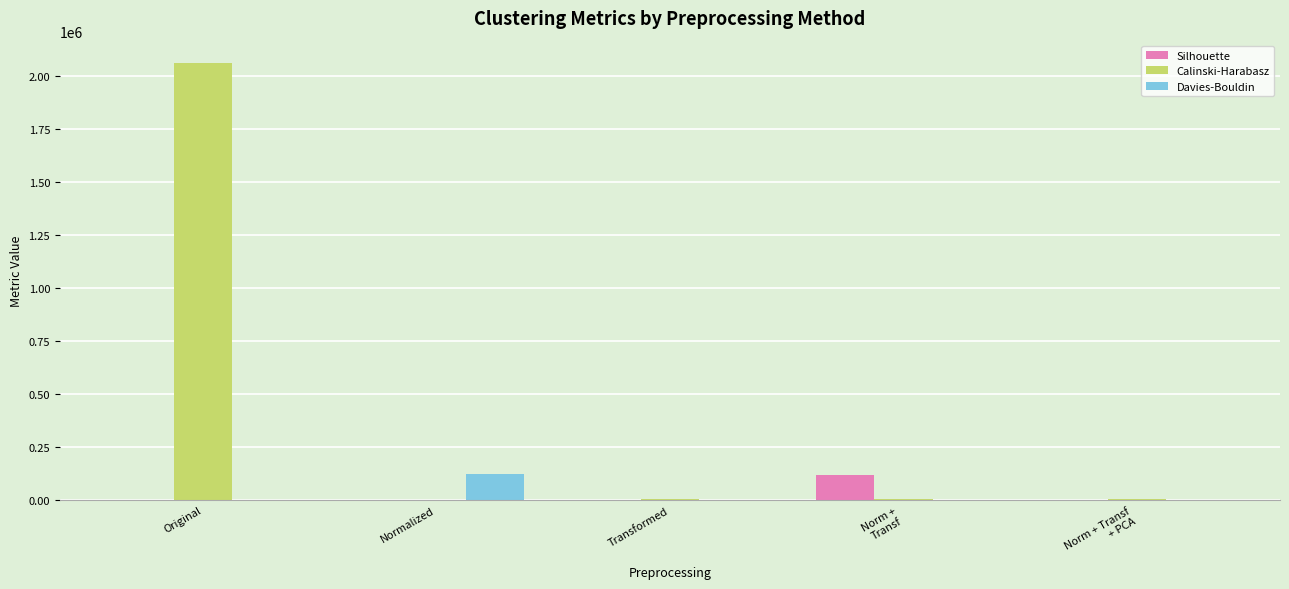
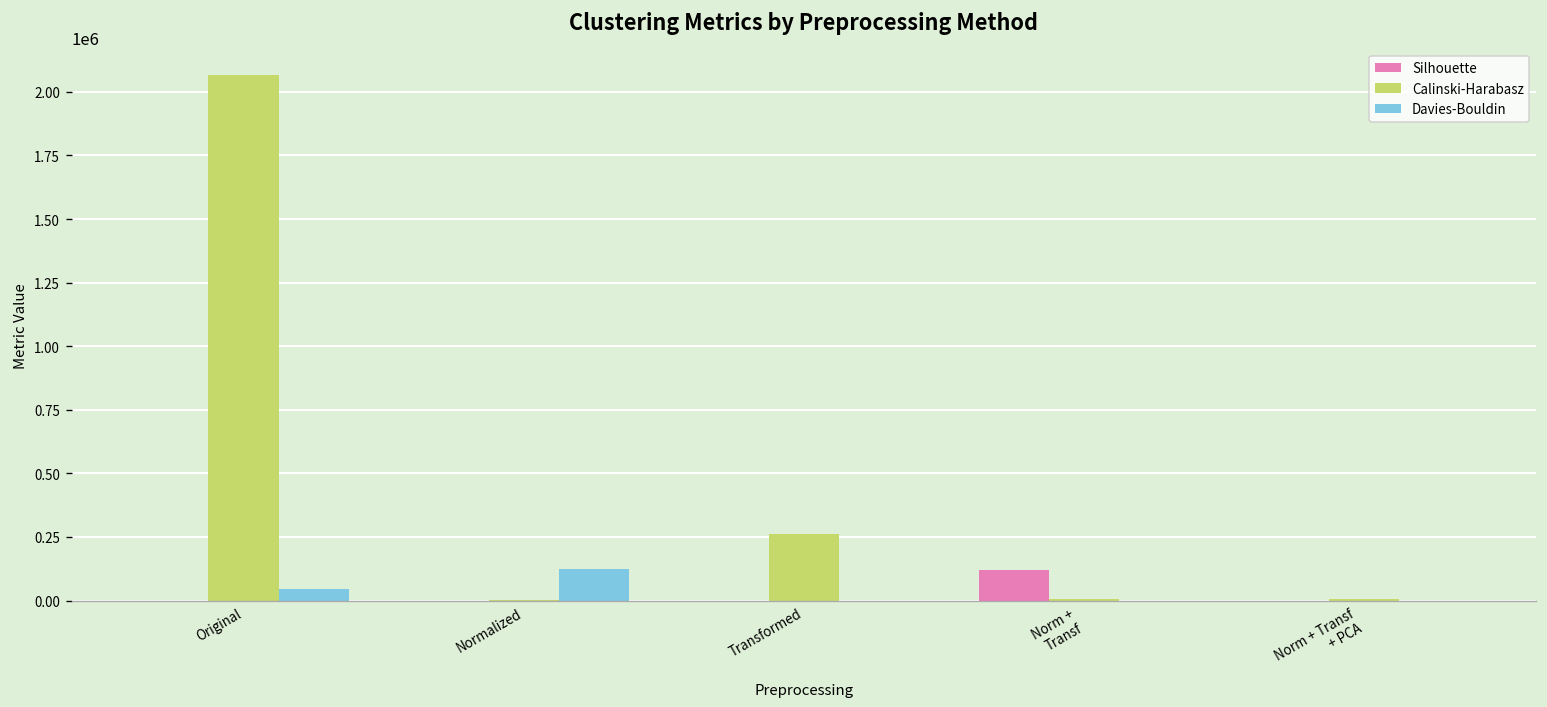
  {
    "Silhouette": {
      "Norm + Transf": 120000
    },
    "Calinski-Harabasz": {
      "Original": 2070000,
-     "Transformed": 10000
+     "Transformed": 260000
    },
    "Davies-Bouldin": {
-     "Original": 0,
+     "Original": 50000,
      "Normalized": 120000
    }
  }
